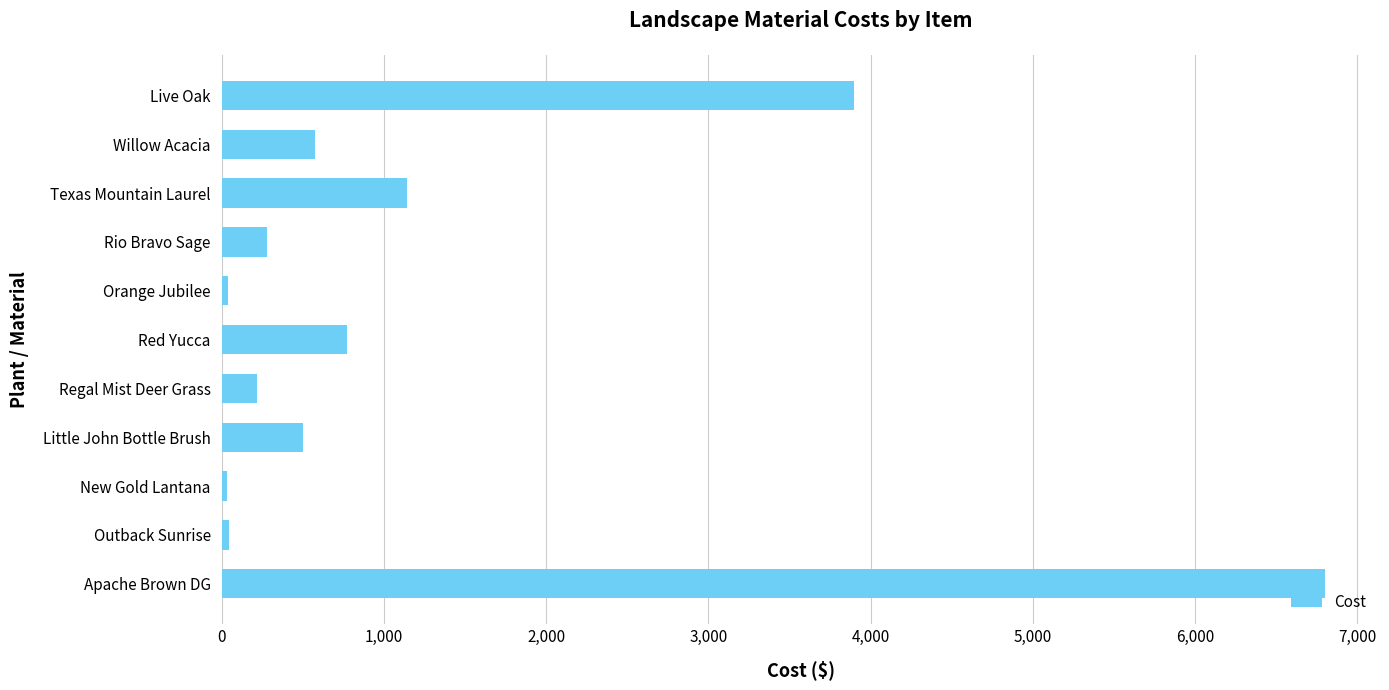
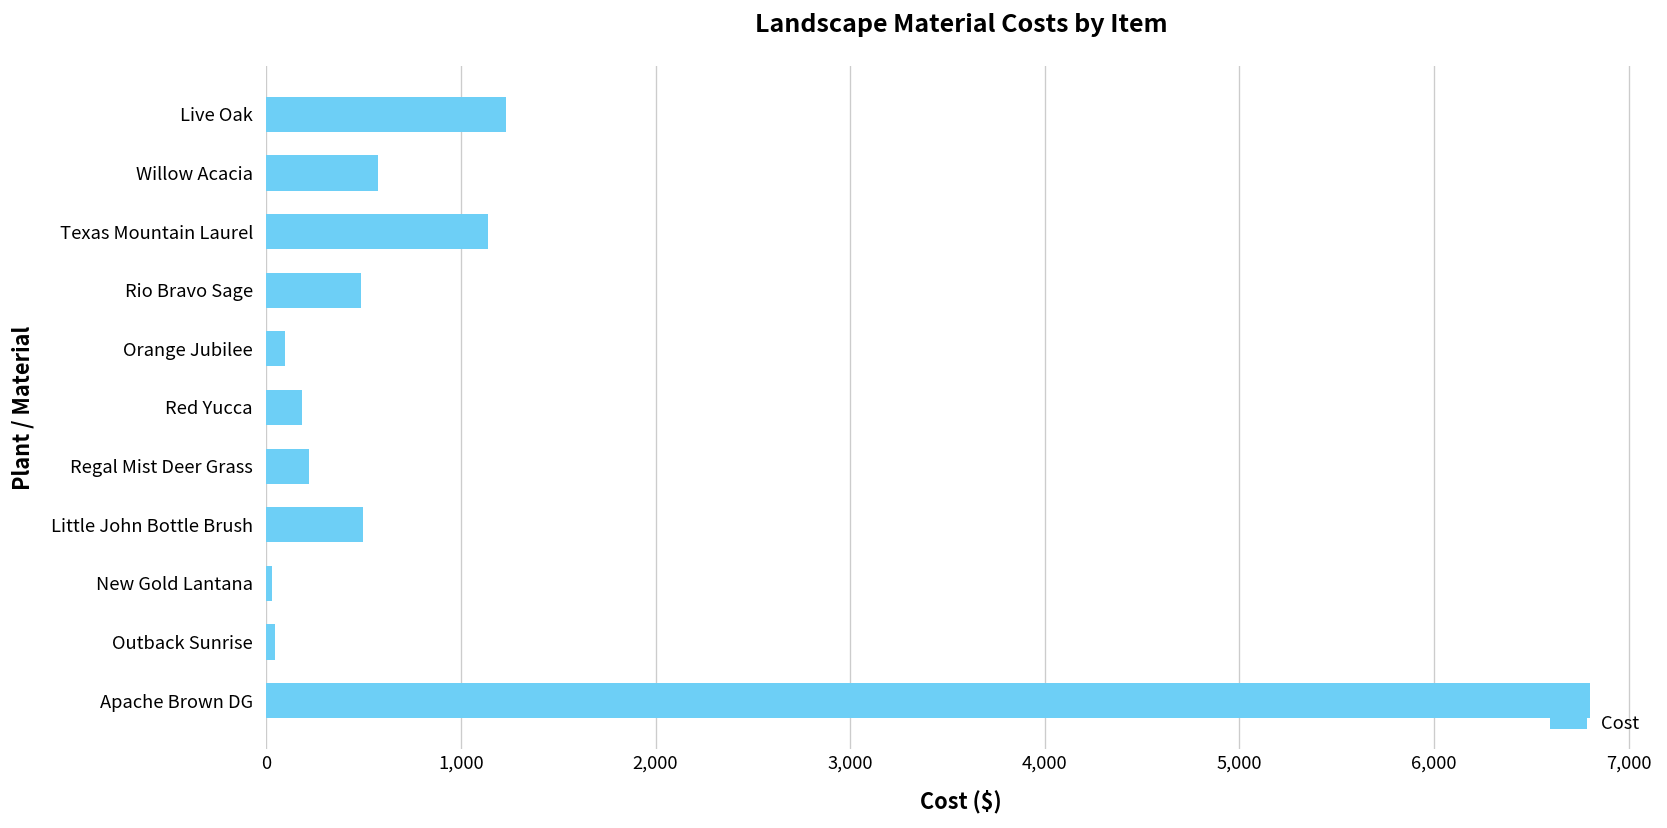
  {
-   "Live Oak": "3,900",
+   "Live Oak": "1,230",
    "Willow Acacia": "580",
    "Texas Mountain Laurel": "1,140",
-   "Rio Bravo Sage": "280",
-   "Orange Jubilee": "40",
-   "Red Yucca": "770",
+   "Rio Bravo Sage": "490",
+   "Orange Jubilee": "100",
+   "Red Yucca": "190",
    "Regal Mist Deer Grass": "220",
    "Little John Bottle Brush": "500",
    "New Gold Lantana": "30",
    "Outback Sunrise": "40",
    "Apache Brown DG": "6,800"
  }
